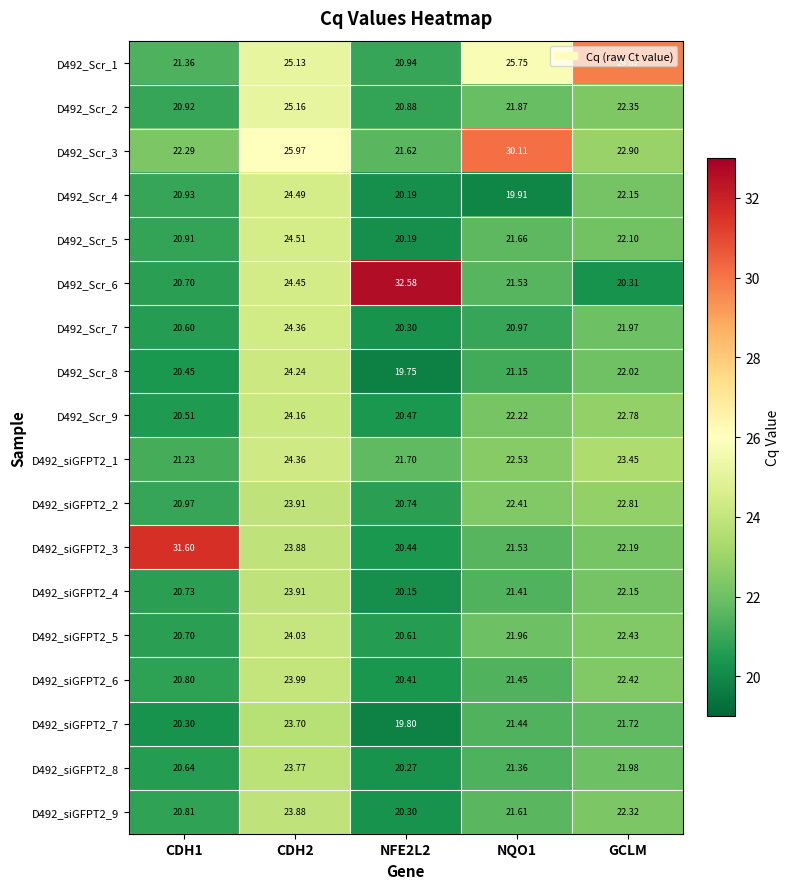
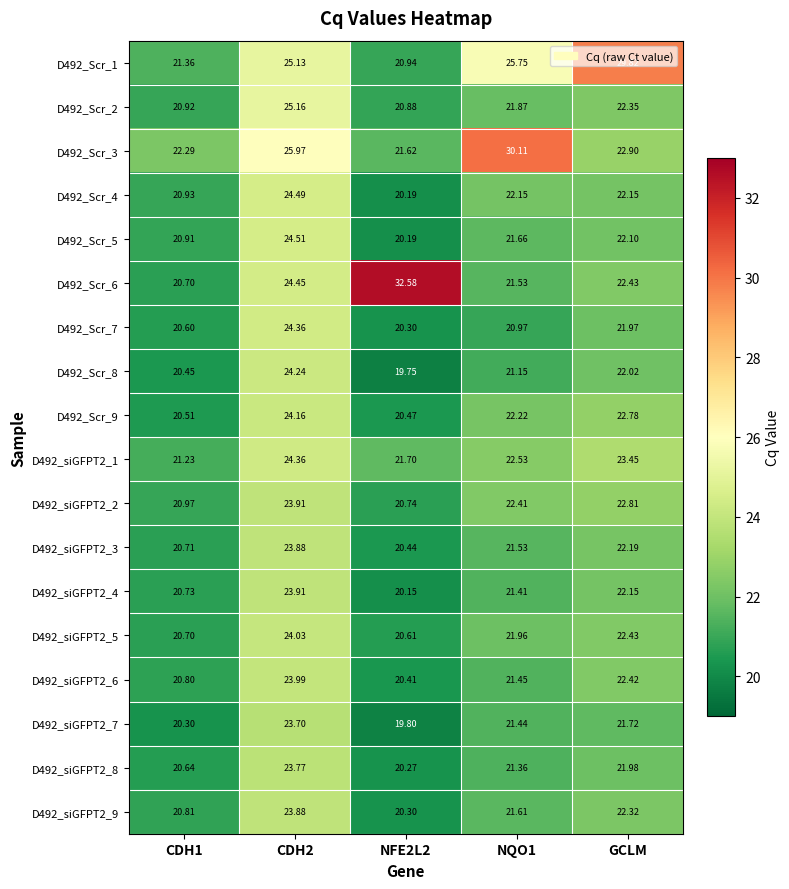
  {
    "D492_Scr_1": {
      "CDH1": 21.36,
      "CDH2": 25.13,
      "NFE2L2": 20.94,
      "NQO1": 25.75
    },
    "D492_Scr_2": {
      "CDH1": 20.92,
      "CDH2": 25.16,
      "NFE2L2": 20.88,
      "NQO1": 21.87,
      "GCLM": 22.35
    },
    "D492_Scr_3": {
      "CDH1": 22.29,
      "CDH2": 25.97,
      "NFE2L2": 21.62,
      "NQO1": 30.11,
      "GCLM": 22.90
    },
    "D492_Scr_4": {
      "CDH1": 20.93,
      "CDH2": 24.49,
      "NFE2L2": 20.19,
-     "NQO1": 19.91,
+     "NQO1": 22.15,
      "GCLM": 22.15
    },
    "D492_Scr_5": {
      "CDH1": 20.91,
      "CDH2": 24.51,
      "NFE2L2": 20.19,
      "NQO1": 21.66,
      "GCLM": 22.10
    },
    "D492_Scr_6": {
      "CDH1": 20.70,
      "CDH2": 24.45,
      "NFE2L2": 32.58,
      "NQO1": 21.53,
-     "GCLM": 20.31
+     "GCLM": 22.43
    },
    "D492_Scr_7": {
      "CDH1": 20.60,
      "CDH2": 24.36,
      "NFE2L2": 20.30,
      "NQO1": 20.97,
      "GCLM": 21.97
    },
    "D492_Scr_8": {
      "CDH1": 20.45,
      "CDH2": 24.24,
      "NFE2L2": 19.75,
      "NQO1": 21.15,
      "GCLM": 22.02
    },
    "D492_Scr_9": {
      "CDH1": 20.51,
      "CDH2": 24.16,
      "NFE2L2": 20.47,
      "NQO1": 22.22,
      "GCLM": 22.78
    },
    "D492_siGFPT2_1": {
      "CDH1": 21.23,
      "CDH2": 24.36,
      "NFE2L2": 21.70,
      "NQO1": 22.53,
      "GCLM": 23.45
    },
    "D492_siGFPT2_2": {
      "CDH1": 20.97,
      "CDH2": 23.91,
      "NFE2L2": 20.74,
      "NQO1": 22.41,
      "GCLM": 22.81
    },
    "D492_siGFPT2_3": {
-     "CDH1": 31.60,
+     "CDH1": 20.71,
      "CDH2": 23.88,
      "NFE2L2": 20.44,
      "NQO1": 21.53,
      "GCLM": 22.19
    },
    "D492_siGFPT2_4": {
      "CDH1": 20.73,
      "CDH2": 23.91,
      "NFE2L2": 20.15,
      "NQO1": 21.41,
      "GCLM": 22.15
    },
    "D492_siGFPT2_5": {
      "CDH1": 20.70,
      "CDH2": 24.03,
      "NFE2L2": 20.61,
      "NQO1": 21.96,
      "GCLM": 22.43
    },
    "D492_siGFPT2_6": {
      "CDH1": 20.80,
      "CDH2": 23.99,
      "NFE2L2": 20.41,
      "NQO1": 21.45,
      "GCLM": 22.42
    },
    "D492_siGFPT2_7": {
      "CDH1": 20.30,
      "CDH2": 23.70,
      "NFE2L2": 19.80,
      "NQO1": 21.44,
      "GCLM": 21.72
    },
    "D492_siGFPT2_8": {
      "CDH1": 20.64,
      "CDH2": 23.77,
      "NFE2L2": 20.27,
      "NQO1": 21.36,
      "GCLM": 21.98
    },
    "D492_siGFPT2_9": {
      "CDH1": 20.81,
      "CDH2": 23.88,
      "NFE2L2": 20.30,
      "NQO1": 21.61,
      "GCLM": 22.32
    }
  }
